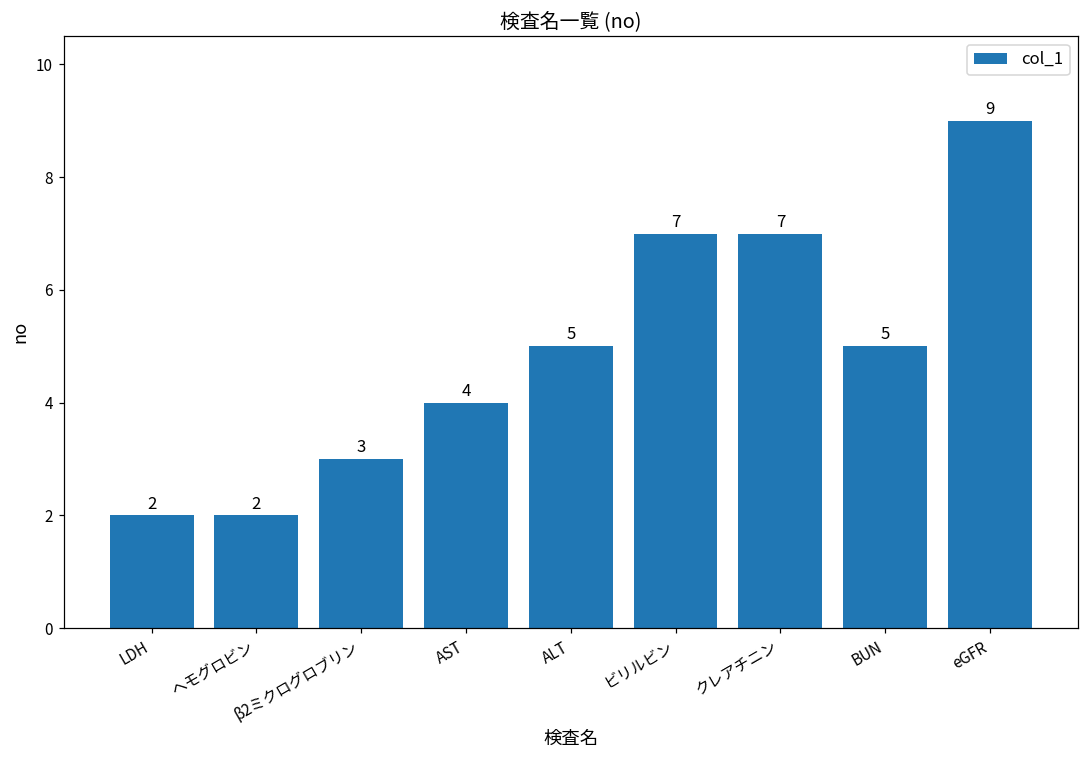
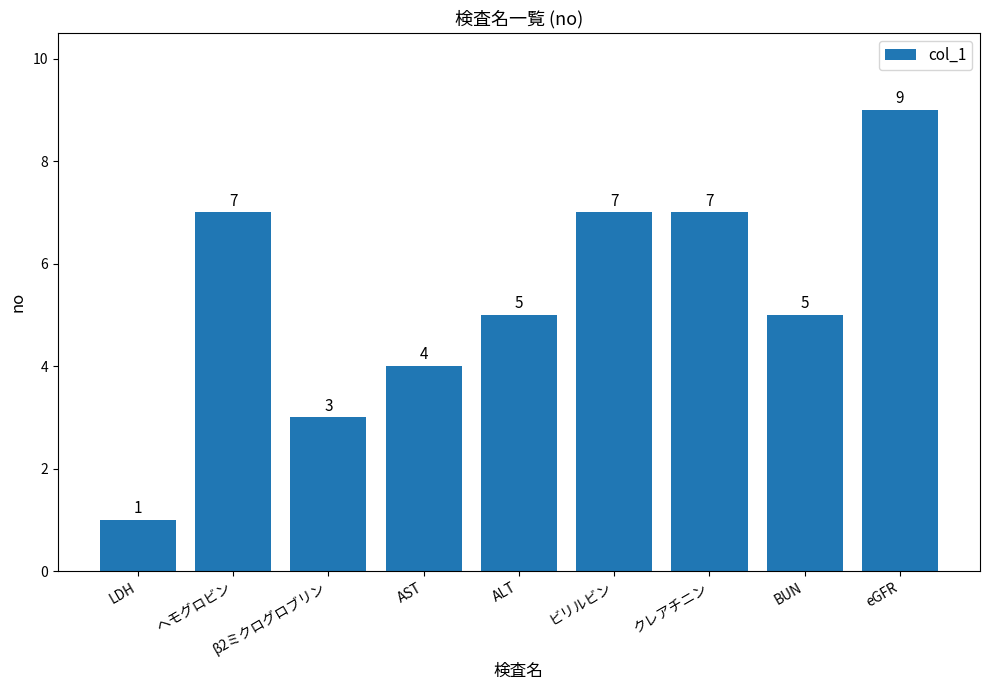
  {
-   "LDH": 2,
-   "ヘモグロビン": 2,
+   "LDH": 1,
+   "ヘモグロビン": 7,
    "β2ミクログロブリン": 3,
    "AST": 4,
    "ALT": 5,
    "ビリルビン": 7,
    "クレアチニン": 7,
    "BUN": 5,
    "eGFR": 9
  }
